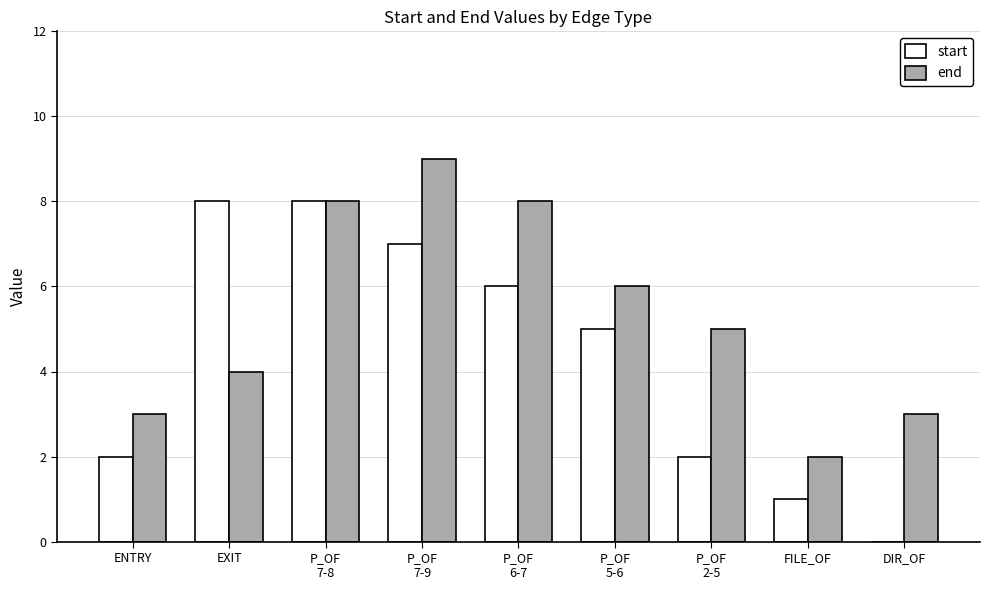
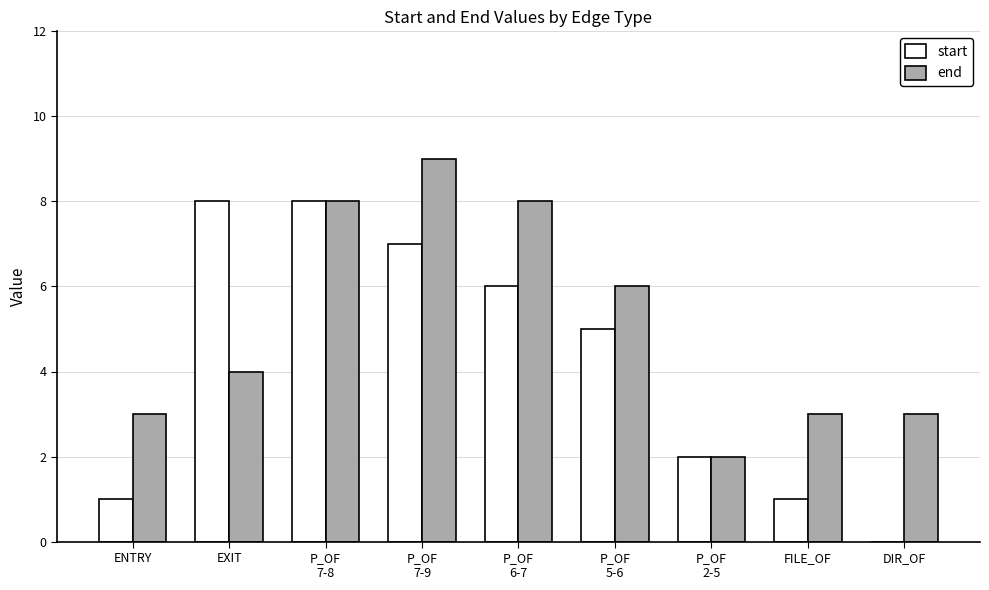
  {
    "start": {
-     "ENTRY": 2,
+     "ENTRY": 1,
      "EXIT": 8,
      "P_OF 7-8": 8,
      "P_OF 7-9": 7,
      "P_OF 6-7": 6,
      "P_OF 5-6": 5,
      "P_OF 2-5": 2,
      "FILE_OF": 1,
      "DIR_OF": 0
    },
    "end": {
      "ENTRY": 3,
      "EXIT": 4,
      "P_OF 7-8": 8,
      "P_OF 7-9": 9,
      "P_OF 6-7": 8,
      "P_OF 5-6": 6,
-     "P_OF 2-5": 5,
-     "FILE_OF": 2,
+     "P_OF 2-5": 2,
+     "FILE_OF": 3,
      "DIR_OF": 3
    }
  }
